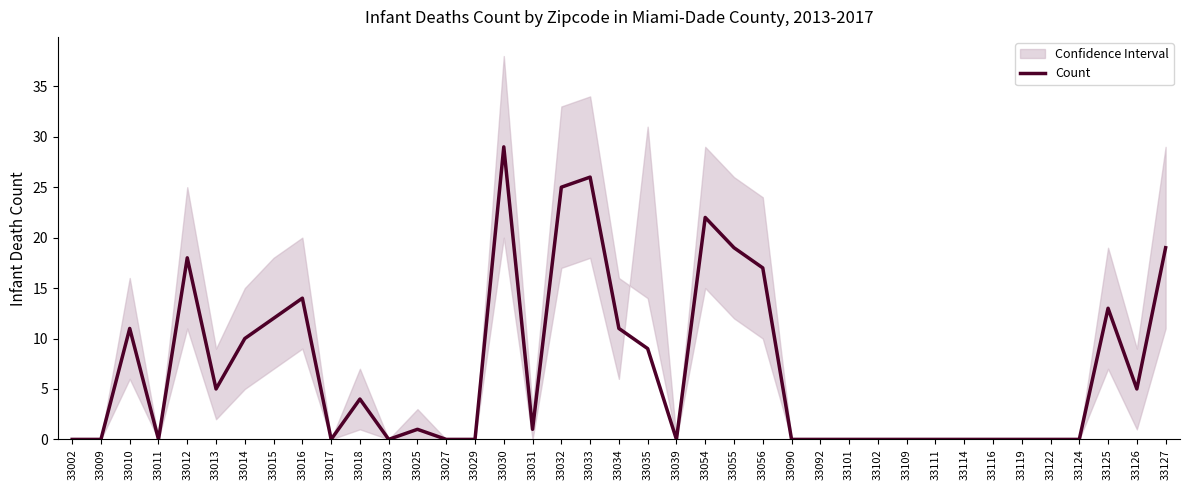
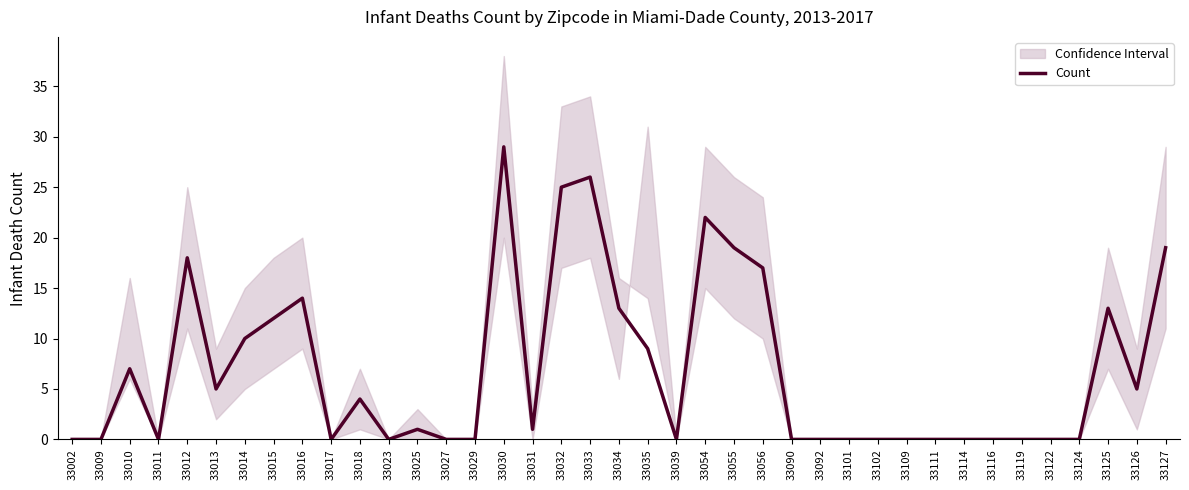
  {
    "Count": {
-     "33010": 11,
+     "33010": 7,
      "33012": 18,
      "33013": 5,
      "33014": 10,
      "33015": 12,
      "33016": 14,
      "33018": 4,
      "33025": 1,
      "33030": 29,
      "33031": 1,
      "33032": 25,
      "33033": 26,
-     "33034": 11,
+     "33034": 13,
      "33035": 9,
      "33054": 22,
      "33055": 19,
      "33056": 17,
      "33125": 13,
      "33126": 5,
      "33127": 19
    }
  }
